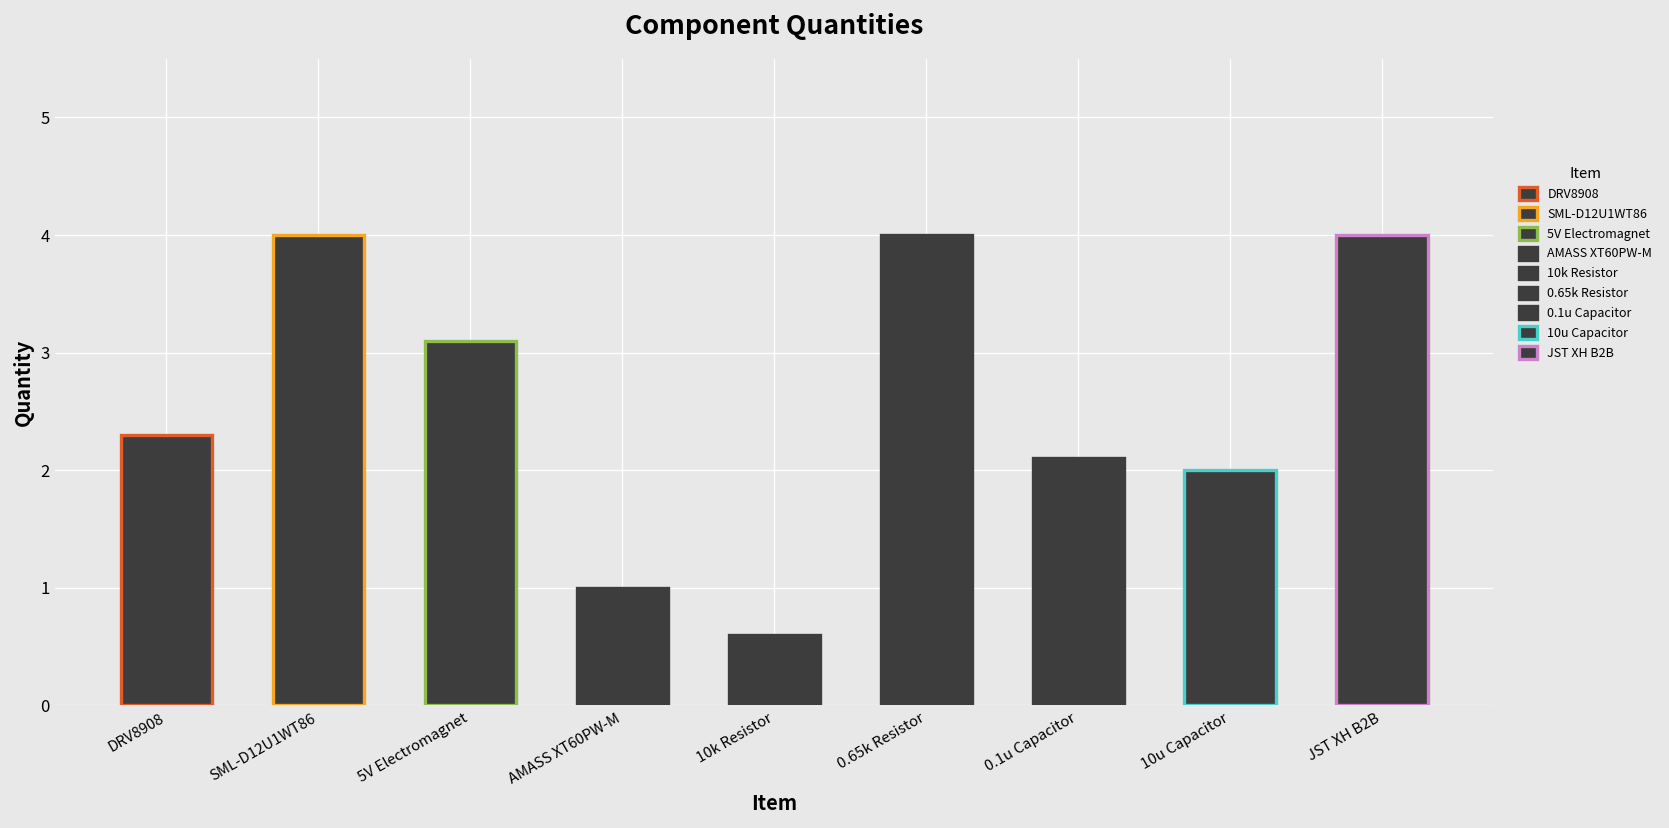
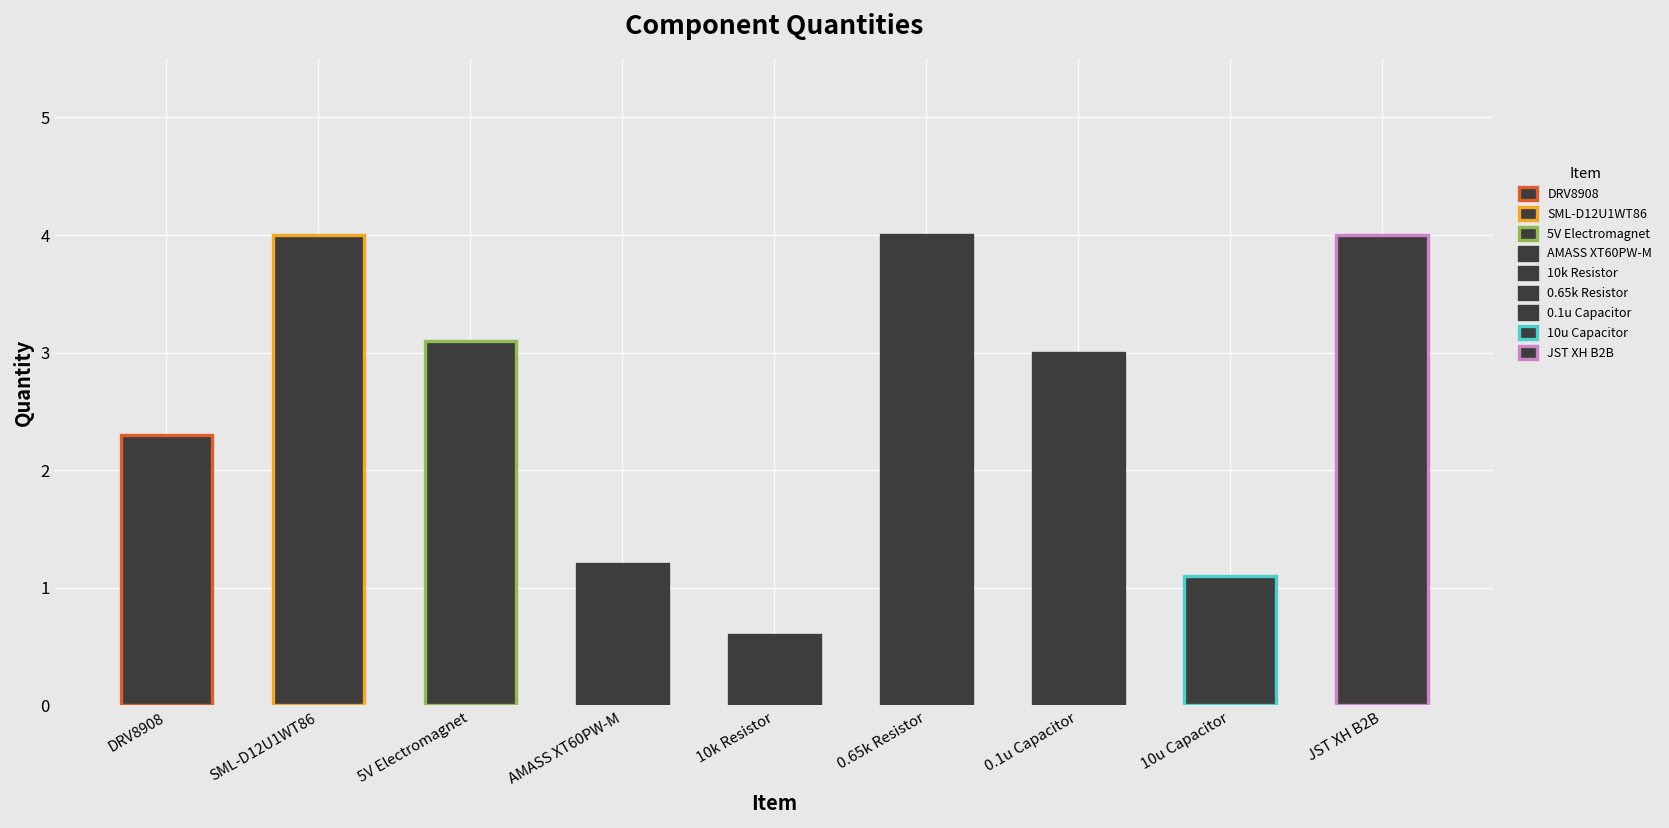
  {
    "DRV8908": 2.3,
    "SML-D12U1WT86": 4.0,
    "5V Electromagnet": 3.1,
-   "AMASS XT60PW-M": 1.0,
+   "AMASS XT60PW-M": 1.2,
    "10k Resistor": 0.6,
    "0.65k Resistor": 4.0,
-   "0.1u Capacitor": 2.1,
-   "10u Capacitor": 2.0,
+   "0.1u Capacitor": 3.0,
+   "10u Capacitor": 1.1,
    "JST XH B2B": 4.0
  }
